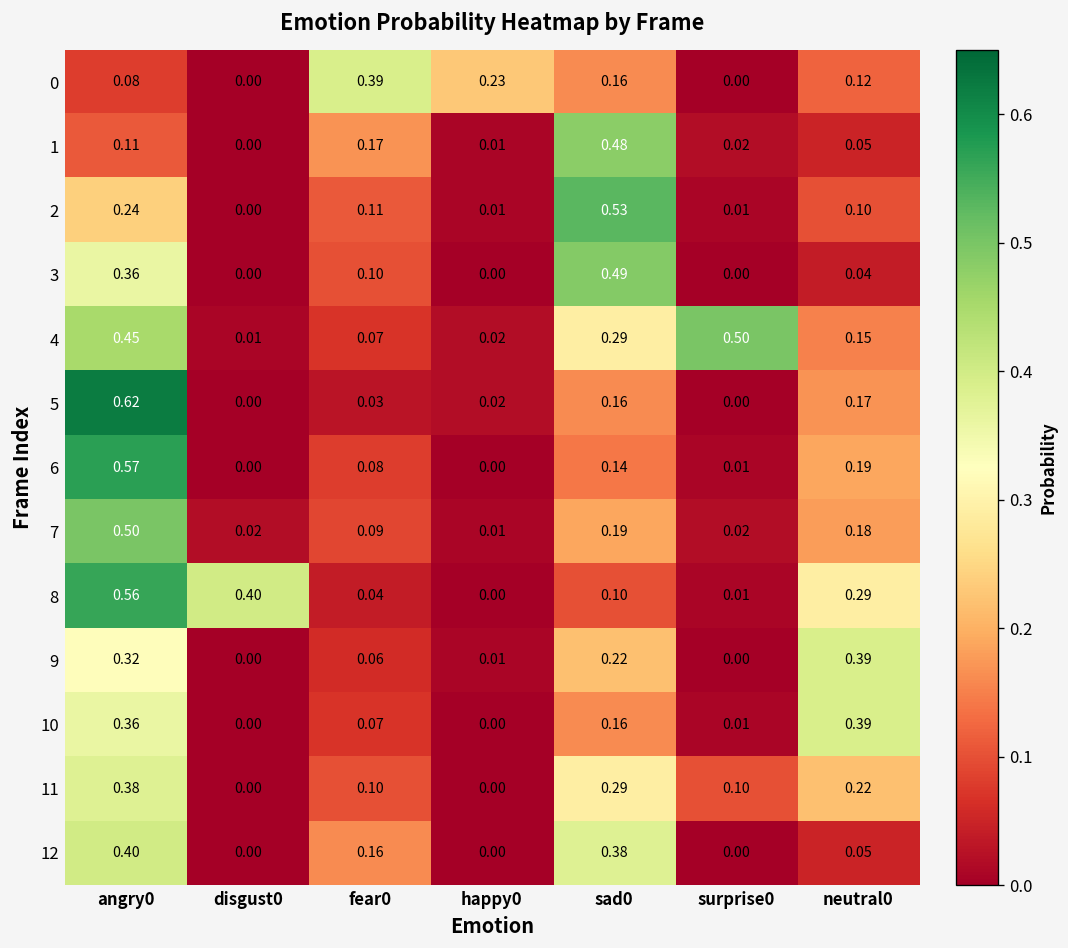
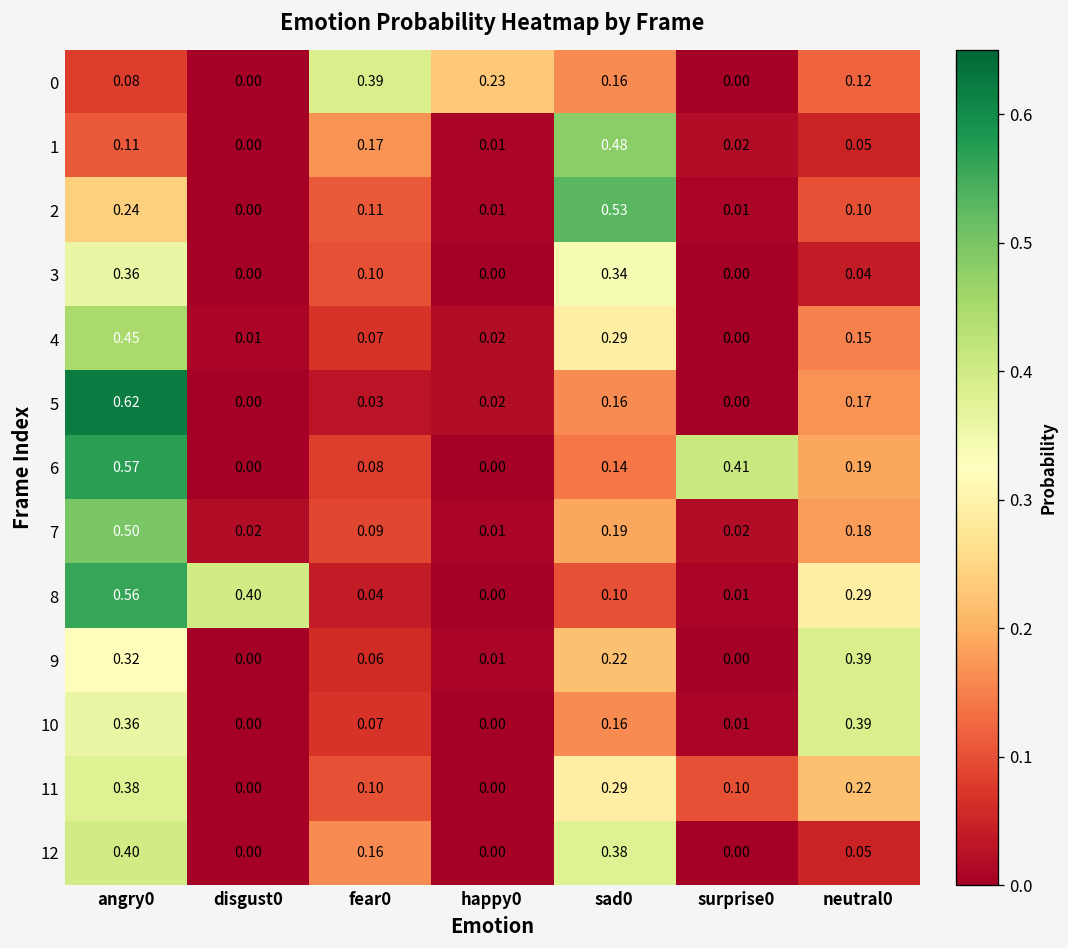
  {
    "0": {
      "angry0": 0.08,
      "disgust0": 0.00,
      "fear0": 0.39,
      "happy0": 0.23,
      "sad0": 0.16,
      "surprise0": 0.00,
      "neutral0": 0.12
    },
    "1": {
      "angry0": 0.11,
      "disgust0": 0.00,
      "fear0": 0.17,
      "happy0": 0.01,
      "sad0": 0.48,
      "surprise0": 0.02,
      "neutral0": 0.05
    },
    "2": {
      "angry0": 0.24,
      "disgust0": 0.00,
      "fear0": 0.11,
      "happy0": 0.01,
      "sad0": 0.53,
      "surprise0": 0.01,
      "neutral0": 0.10
    },
    "3": {
      "angry0": 0.36,
      "disgust0": 0.00,
      "fear0": 0.10,
      "happy0": 0.00,
-     "sad0": 0.49,
+     "sad0": 0.34,
      "surprise0": 0.00,
      "neutral0": 0.04
    },
    "4": {
      "angry0": 0.45,
      "disgust0": 0.01,
      "fear0": 0.07,
      "happy0": 0.02,
      "sad0": 0.29,
-     "surprise0": 0.50,
+     "surprise0": 0.00,
      "neutral0": 0.15
    },
    "5": {
      "angry0": 0.62,
      "disgust0": 0.00,
      "fear0": 0.03,
      "happy0": 0.02,
      "sad0": 0.16,
      "surprise0": 0.00,
      "neutral0": 0.17
    },
    "6": {
      "angry0": 0.57,
      "disgust0": 0.00,
      "fear0": 0.08,
      "happy0": 0.00,
      "sad0": 0.14,
-     "surprise0": 0.01,
+     "surprise0": 0.41,
      "neutral0": 0.19
    },
    "7": {
      "angry0": 0.50,
      "disgust0": 0.02,
      "fear0": 0.09,
      "happy0": 0.01,
      "sad0": 0.19,
      "surprise0": 0.02,
      "neutral0": 0.18
    },
    "8": {
      "angry0": 0.56,
      "disgust0": 0.40,
      "fear0": 0.04,
      "happy0": 0.00,
      "sad0": 0.10,
      "surprise0": 0.01,
      "neutral0": 0.29
    },
    "9": {
      "angry0": 0.32,
      "disgust0": 0.00,
      "fear0": 0.06,
      "happy0": 0.01,
      "sad0": 0.22,
      "surprise0": 0.00,
      "neutral0": 0.39
    },
    "10": {
      "angry0": 0.36,
      "disgust0": 0.00,
      "fear0": 0.07,
      "happy0": 0.00,
      "sad0": 0.16,
      "surprise0": 0.01,
      "neutral0": 0.39
    },
    "11": {
      "angry0": 0.38,
      "disgust0": 0.00,
      "fear0": 0.10,
      "happy0": 0.00,
      "sad0": 0.29,
      "surprise0": 0.10,
      "neutral0": 0.22
    },
    "12": {
      "angry0": 0.40,
      "disgust0": 0.00,
      "fear0": 0.16,
      "happy0": 0.00,
      "sad0": 0.38,
      "surprise0": 0.00,
      "neutral0": 0.05
    }
  }
